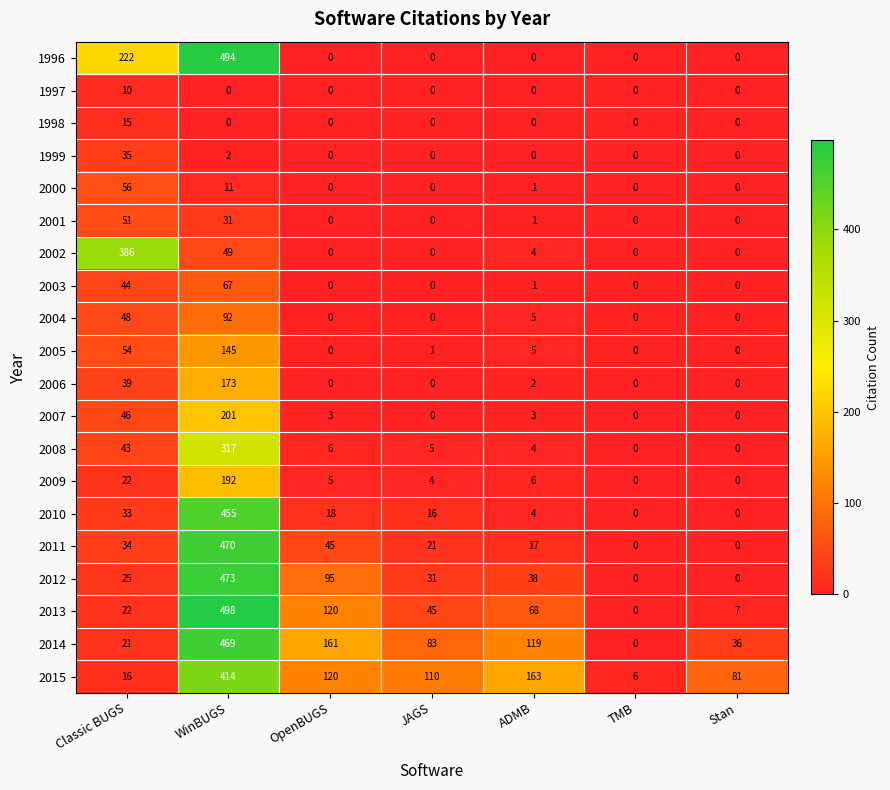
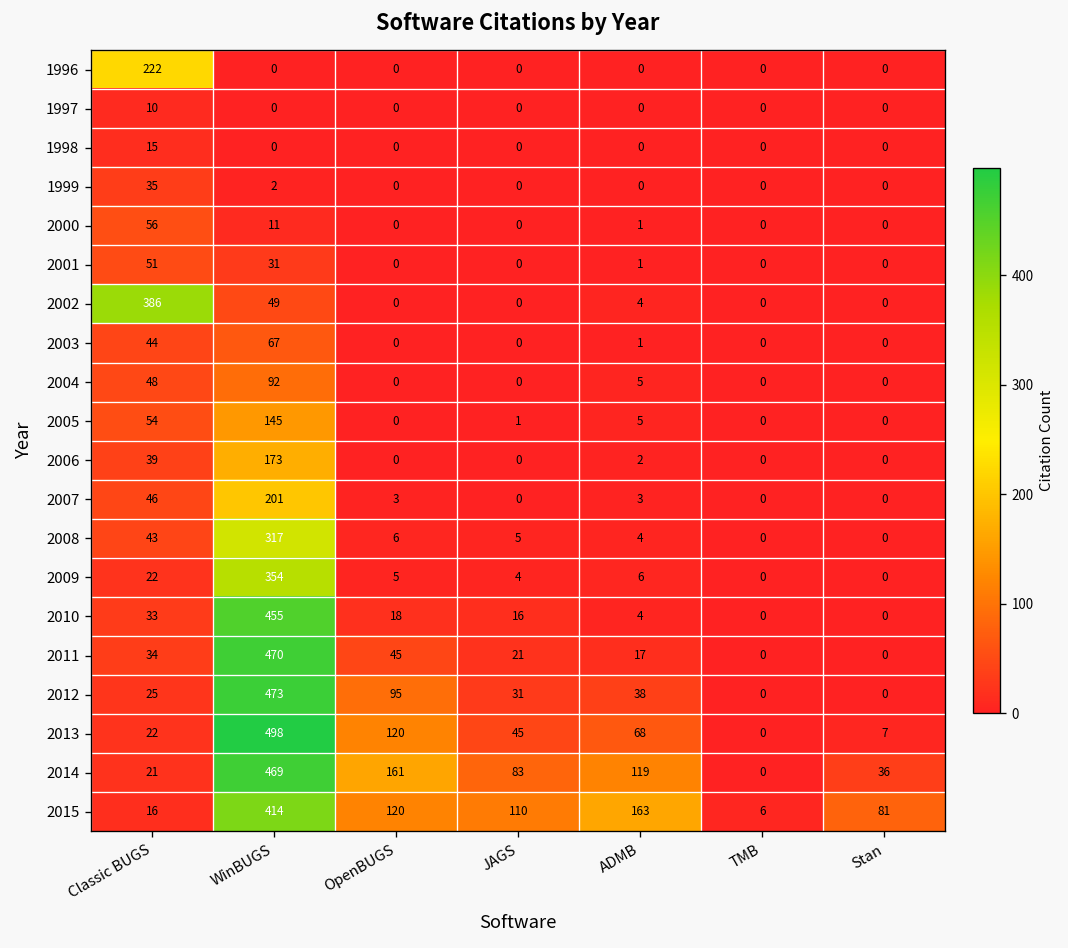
  {
    "1996": {
      "Classic BUGS": 222,
-     "WinBUGS": 494,
+     "WinBUGS": 0,
      "OpenBUGS": 0,
      "JAGS": 0,
      "ADMB": 0,
      "TMB": 0,
      "Stan": 0
    },
    "1997": {
      "Classic BUGS": 10,
      "WinBUGS": 0,
      "OpenBUGS": 0,
      "JAGS": 0,
      "ADMB": 0,
      "TMB": 0,
      "Stan": 0
    },
    "1998": {
      "Classic BUGS": 15,
      "WinBUGS": 0,
      "OpenBUGS": 0,
      "JAGS": 0,
      "ADMB": 0,
      "TMB": 0,
      "Stan": 0
    },
    "1999": {
      "Classic BUGS": 35,
      "WinBUGS": 2,
      "OpenBUGS": 0,
      "JAGS": 0,
      "ADMB": 0,
      "TMB": 0,
      "Stan": 0
    },
    "2000": {
      "Classic BUGS": 56,
      "WinBUGS": 11,
      "OpenBUGS": 0,
      "JAGS": 0,
      "ADMB": 1,
      "TMB": 0,
      "Stan": 0
    },
    "2001": {
      "Classic BUGS": 51,
      "WinBUGS": 31,
      "OpenBUGS": 0,
      "JAGS": 0,
      "ADMB": 1,
      "TMB": 0,
      "Stan": 0
    },
    "2002": {
      "Classic BUGS": 386,
      "WinBUGS": 49,
      "OpenBUGS": 0,
      "JAGS": 0,
      "ADMB": 4,
      "TMB": 0,
      "Stan": 0
    },
    "2003": {
      "Classic BUGS": 44,
      "WinBUGS": 67,
      "OpenBUGS": 0,
      "JAGS": 0,
      "ADMB": 1,
      "TMB": 0,
      "Stan": 0
    },
    "2004": {
      "Classic BUGS": 48,
      "WinBUGS": 92,
      "OpenBUGS": 0,
      "JAGS": 0,
      "ADMB": 5,
      "TMB": 0,
      "Stan": 0
    },
    "2005": {
      "Classic BUGS": 54,
      "WinBUGS": 145,
      "OpenBUGS": 0,
      "JAGS": 1,
      "ADMB": 5,
      "TMB": 0,
      "Stan": 0
    },
    "2006": {
      "Classic BUGS": 39,
      "WinBUGS": 173,
      "OpenBUGS": 0,
      "JAGS": 0,
      "ADMB": 2,
      "TMB": 0,
      "Stan": 0
    },
    "2007": {
      "Classic BUGS": 46,
      "WinBUGS": 201,
      "OpenBUGS": 3,
      "JAGS": 0,
      "ADMB": 3,
      "TMB": 0,
      "Stan": 0
    },
    "2008": {
      "Classic BUGS": 43,
      "WinBUGS": 317,
      "OpenBUGS": 6,
      "JAGS": 5,
      "ADMB": 4,
      "TMB": 0,
      "Stan": 0
    },
    "2009": {
      "Classic BUGS": 22,
-     "WinBUGS": 192,
+     "WinBUGS": 354,
      "OpenBUGS": 5,
      "JAGS": 4,
      "ADMB": 6,
      "TMB": 0,
      "Stan": 0
    },
    "2010": {
      "Classic BUGS": 33,
      "WinBUGS": 455,
      "OpenBUGS": 18,
      "JAGS": 16,
      "ADMB": 4,
      "TMB": 0,
      "Stan": 0
    },
    "2011": {
      "Classic BUGS": 34,
      "WinBUGS": 470,
      "OpenBUGS": 45,
      "JAGS": 21,
      "ADMB": 17,
      "TMB": 0,
      "Stan": 0
    },
    "2012": {
      "Classic BUGS": 25,
      "WinBUGS": 473,
      "OpenBUGS": 95,
      "JAGS": 31,
      "ADMB": 38,
      "TMB": 0,
      "Stan": 0
    },
    "2013": {
      "Classic BUGS": 22,
      "WinBUGS": 498,
      "OpenBUGS": 120,
      "JAGS": 45,
      "ADMB": 68,
      "TMB": 0,
      "Stan": 7
    },
    "2014": {
      "Classic BUGS": 21,
      "WinBUGS": 469,
      "OpenBUGS": 161,
      "JAGS": 83,
      "ADMB": 119,
      "TMB": 0,
      "Stan": 36
    },
    "2015": {
      "Classic BUGS": 16,
      "WinBUGS": 414,
      "OpenBUGS": 120,
      "JAGS": 110,
      "ADMB": 163,
      "TMB": 6,
      "Stan": 81
    }
  }
